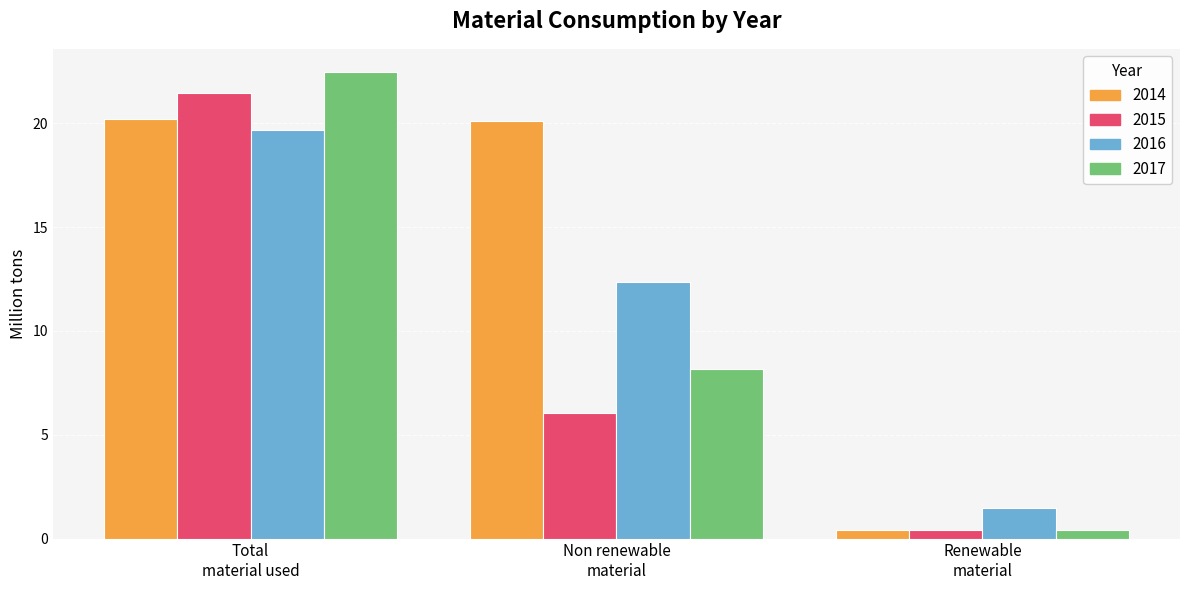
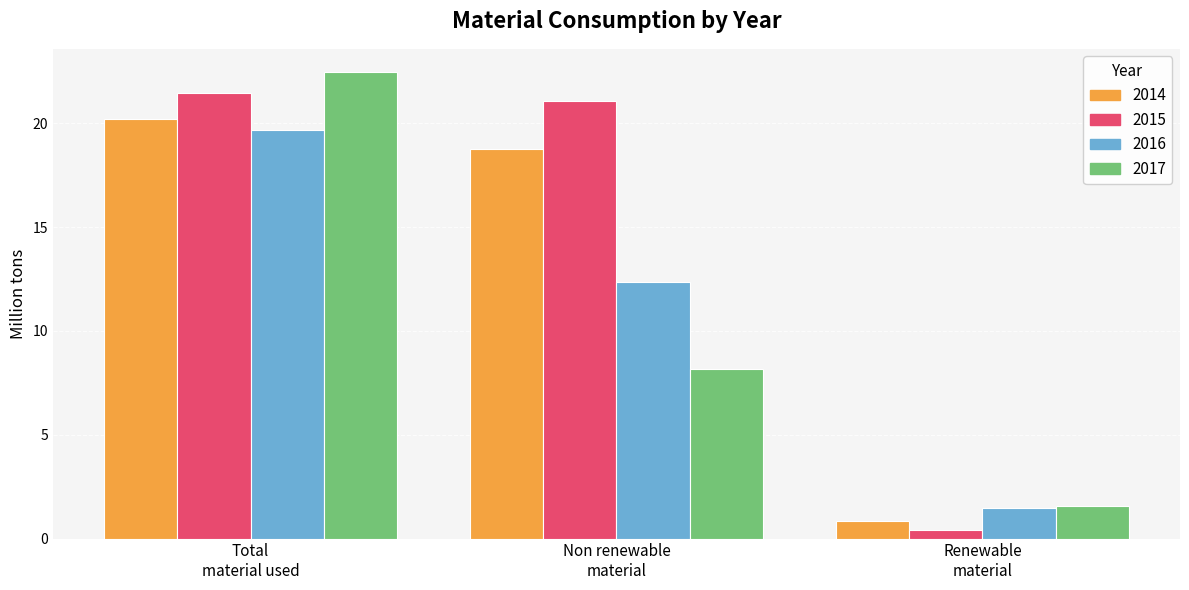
  {
    "2014": {
      "Total material used": 20.2,
-     "Non renewable material": 20.1,
-     "Renewable material": 0.4
+     "Non renewable material": 18.8,
+     "Renewable material": 0.8
    },
    "2015": {
      "Total material used": 21.5,
-     "Non renewable material": 6.0,
+     "Non renewable material": 21.1,
      "Renewable material": 0.4
    },
    "2016": {
      "Total material used": 19.7,
      "Non renewable material": 12.4,
      "Renewable material": 1.5
    },
    "2017": {
      "Total material used": 22.5,
      "Non renewable material": 8.2,
-     "Renewable material": 0.4
+     "Renewable material": 1.6
    }
  }
